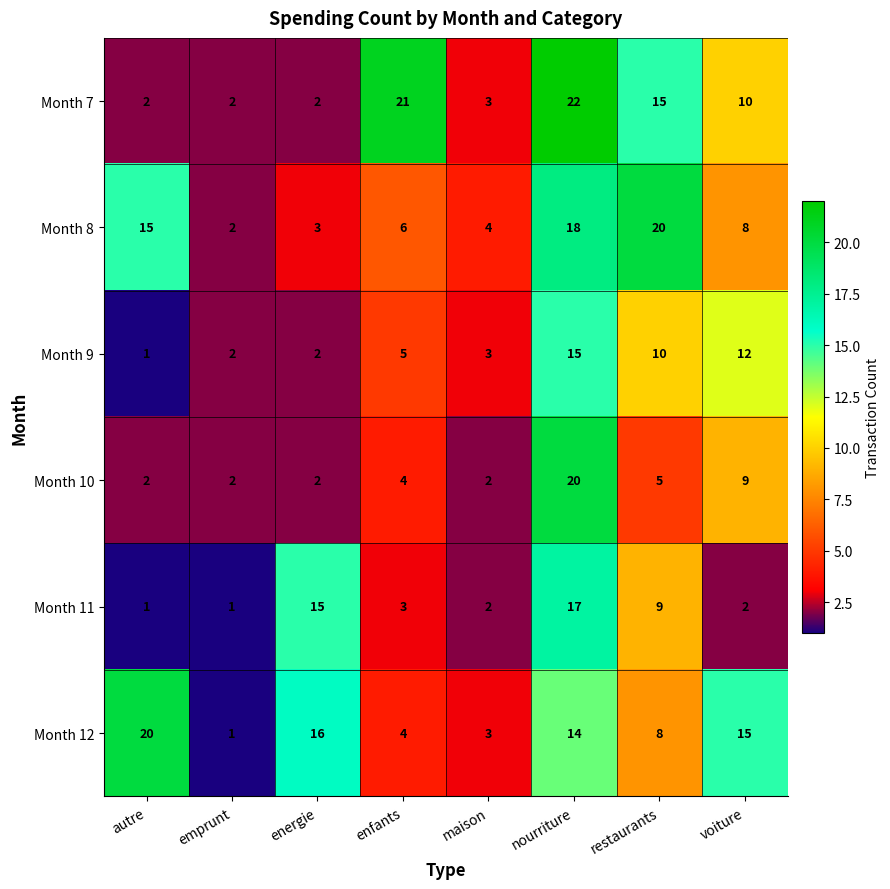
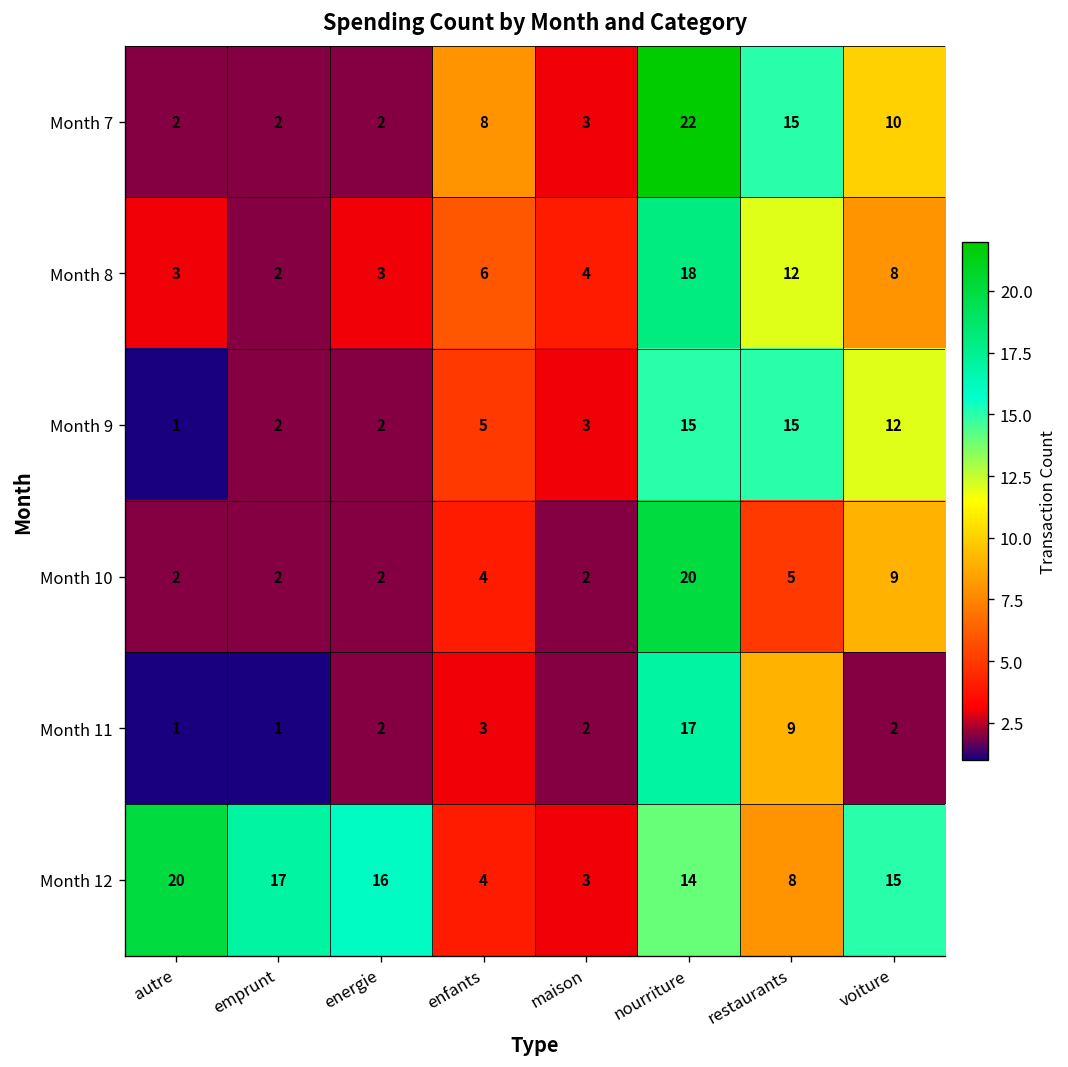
  {
    "Month 7": {
      "autre": 2,
      "emprunt": 2,
      "energie": 2,
-     "enfants": 21,
+     "enfants": 8,
      "maison": 3,
      "nourriture": 22,
      "restaurants": 15,
      "voiture": 10
    },
    "Month 8": {
-     "autre": 15,
+     "autre": 3,
      "emprunt": 2,
      "energie": 3,
      "enfants": 6,
      "maison": 4,
      "nourriture": 18,
-     "restaurants": 20,
+     "restaurants": 12,
      "voiture": 8
    },
    "Month 9": {
      "autre": 1,
      "emprunt": 2,
      "energie": 2,
      "enfants": 5,
      "maison": 3,
      "nourriture": 15,
-     "restaurants": 10,
+     "restaurants": 15,
      "voiture": 12
    },
    "Month 10": {
      "autre": 2,
      "emprunt": 2,
      "energie": 2,
      "enfants": 4,
      "maison": 2,
      "nourriture": 20,
      "restaurants": 5,
      "voiture": 9
    },
    "Month 11": {
      "autre": 1,
      "emprunt": 1,
-     "energie": 15,
+     "energie": 2,
      "enfants": 3,
      "maison": 2,
      "nourriture": 17,
      "restaurants": 9,
      "voiture": 2
    },
    "Month 12": {
      "autre": 20,
-     "emprunt": 1,
+     "emprunt": 17,
      "energie": 16,
      "enfants": 4,
      "maison": 3,
      "nourriture": 14,
      "restaurants": 8,
      "voiture": 15
    }
  }
